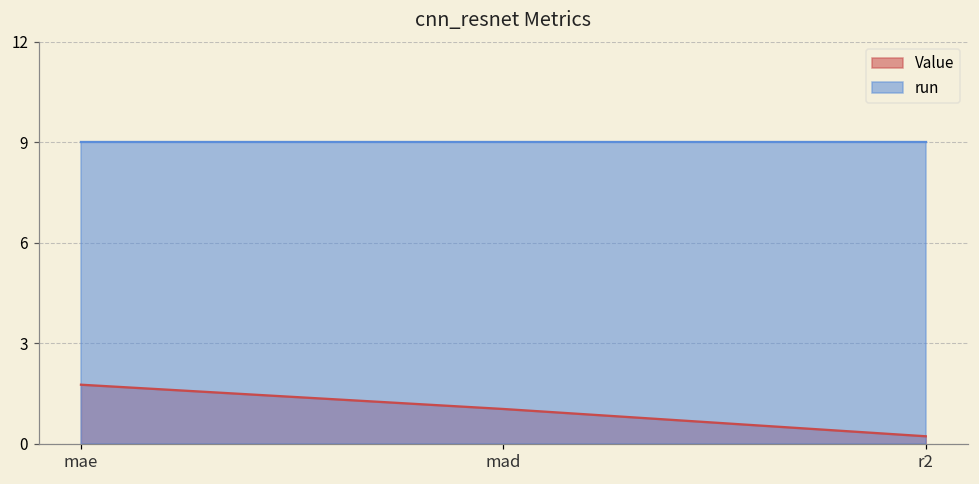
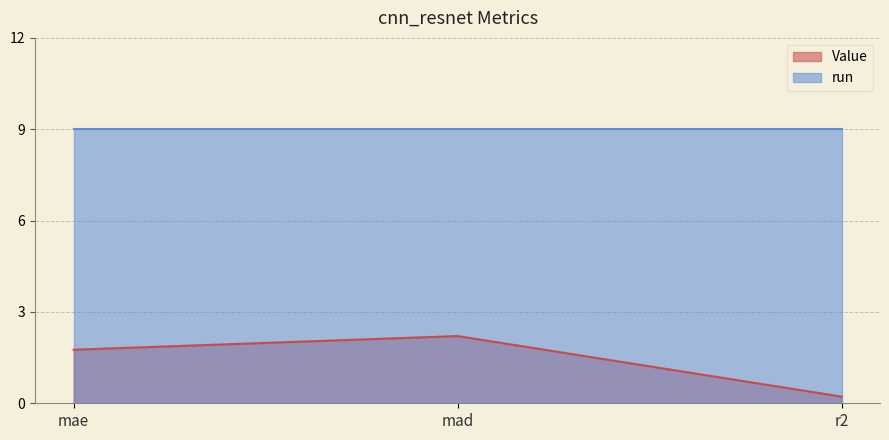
  {
    "Value": {
      "mae": 1.8,
-     "mad": 1.0,
+     "mad": 2.2,
      "r2": 0.2
    },
    "run": {
      "mae": 9.0,
      "mad": 9.0,
      "r2": 9.0
    }
  }
